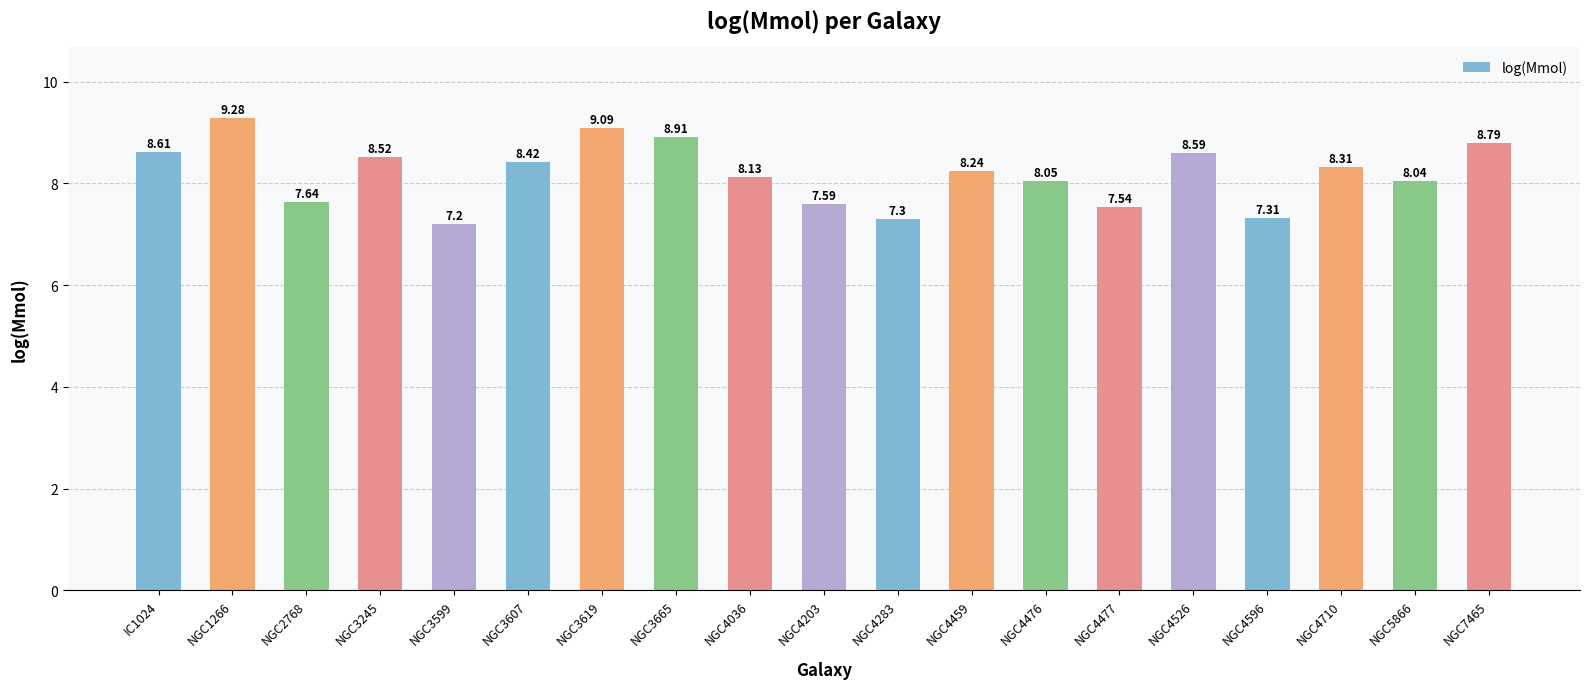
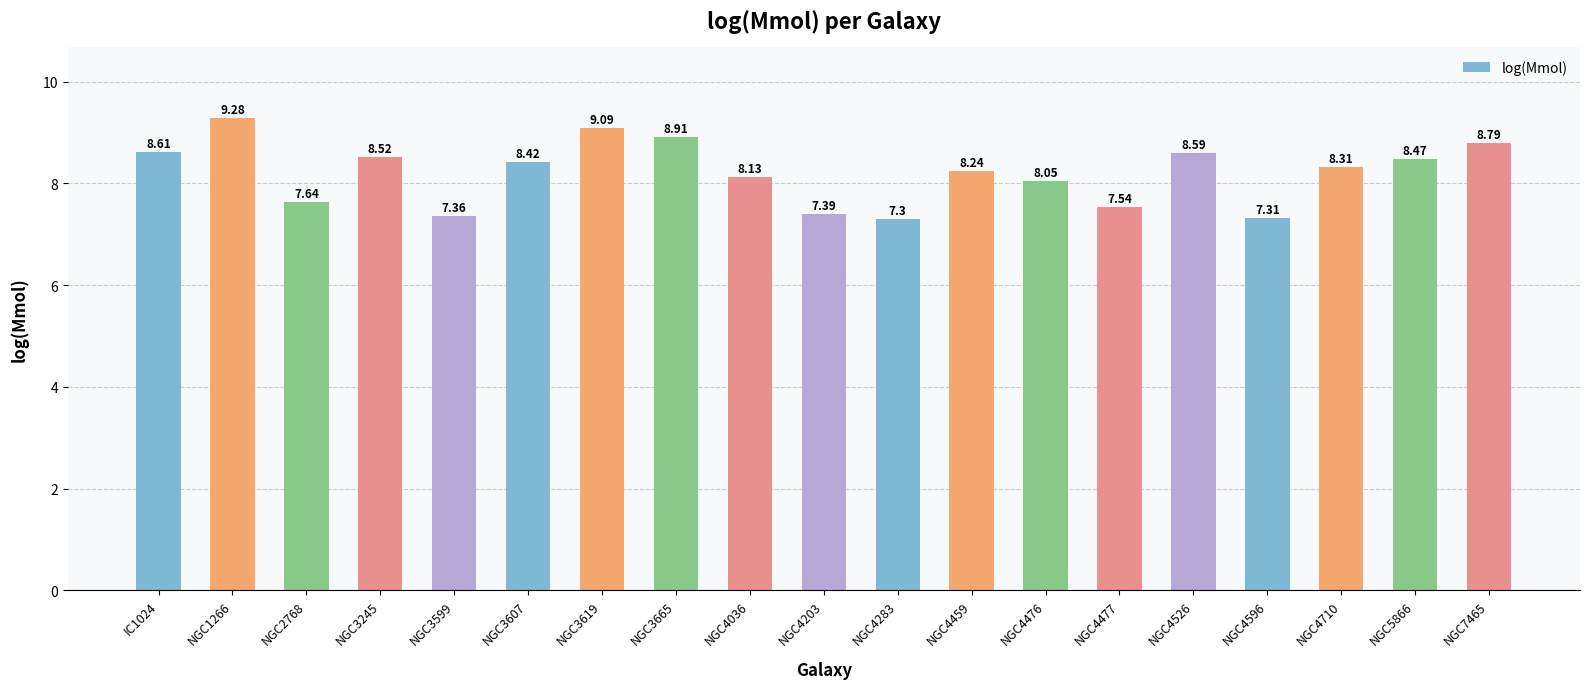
  {
    "IC1024": 8.61,
    "NGC1266": 9.28,
    "NGC2768": 7.64,
    "NGC3245": 8.52,
-   "NGC3599": 7.2,
+   "NGC3599": 7.36,
    "NGC3607": 8.42,
    "NGC3619": 9.09,
    "NGC3665": 8.91,
    "NGC4036": 8.13,
-   "NGC4203": 7.59,
+   "NGC4203": 7.39,
    "NGC4283": 7.3,
    "NGC4459": 8.24,
    "NGC4476": 8.05,
    "NGC4477": 7.54,
    "NGC4526": 8.59,
    "NGC4596": 7.31,
    "NGC4710": 8.31,
-   "NGC5866": 8.04,
+   "NGC5866": 8.47,
    "NGC7465": 8.79
  }
